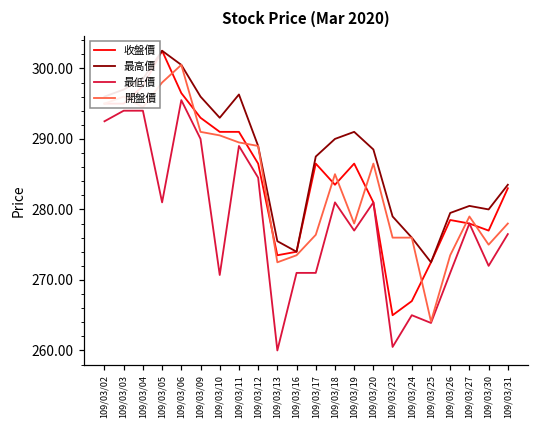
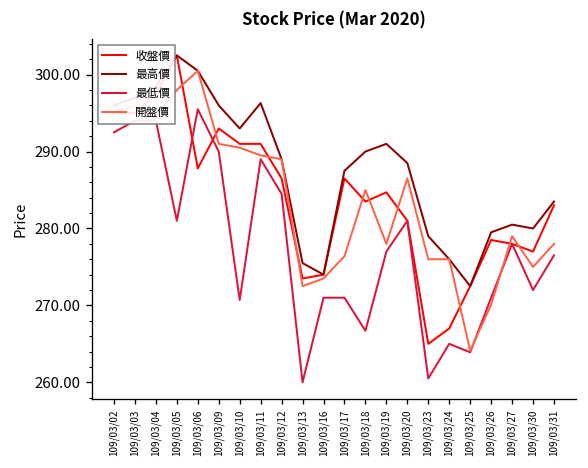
  {
    "收盤價": {
-     "109/03/06": 297,
+     "109/03/06": 288,
      "109/03/09": 293,
      "109/03/10": 291,
      "109/03/11": 291,
      "109/03/12": 287,
      "109/03/13": 274,
      "109/03/17": 287,
      "109/03/18": 284,
-     "109/03/19": 287,
+     "109/03/19": 285,
      "109/03/23": 265,
      "109/03/24": 267,
      "109/03/26": 279,
      "109/03/30": 277,
      "109/03/31": 283
    },
    "最高價": {
      "109/03/09": 296,
      "109/03/10": 293,
      "109/03/11": 296,
      "109/03/13": 276,
      "109/03/17": 288,
      "109/03/18": 290,
      "109/03/19": 291,
      "109/03/20": 289,
      "109/03/23": 279,
      "109/03/26": 280,
      "109/03/27": 281,
      "109/03/30": 280,
      "109/03/31": 284
    },
    "最低價": {
      "109/03/02": 293,
      "109/03/03": 294,
      "109/03/04": 294,
      "109/03/05": 281,
      "109/03/06": 296,
      "109/03/09": 290,
      "109/03/10": 271,
      "109/03/11": 289,
      "109/03/12": 285,
      "109/03/13": 260,
      "109/03/16": 271,
      "109/03/17": 271,
-     "109/03/18": 281,
+     "109/03/18": 267,
      "109/03/19": 277,
      "109/03/23": 261,
      "109/03/24": 265,
      "109/03/26": 271,
      "109/03/30": 272,
      "109/03/31": 277
    },
    "開盤價": {
      "109/03/05": 298,
      "109/03/09": 291,
      "109/03/10": 291,
      "109/03/11": 290,
      "109/03/13": 273,
      "109/03/16": 274,
      "109/03/17": 276,
      "109/03/18": 285,
      "109/03/19": 278,
      "109/03/20": 287,
      "109/03/23": 276,
-     "109/03/26": 274,
+     "109/03/26": 270,
      "109/03/27": 279,
      "109/03/30": 275,
      "109/03/31": 278
    }
  }
